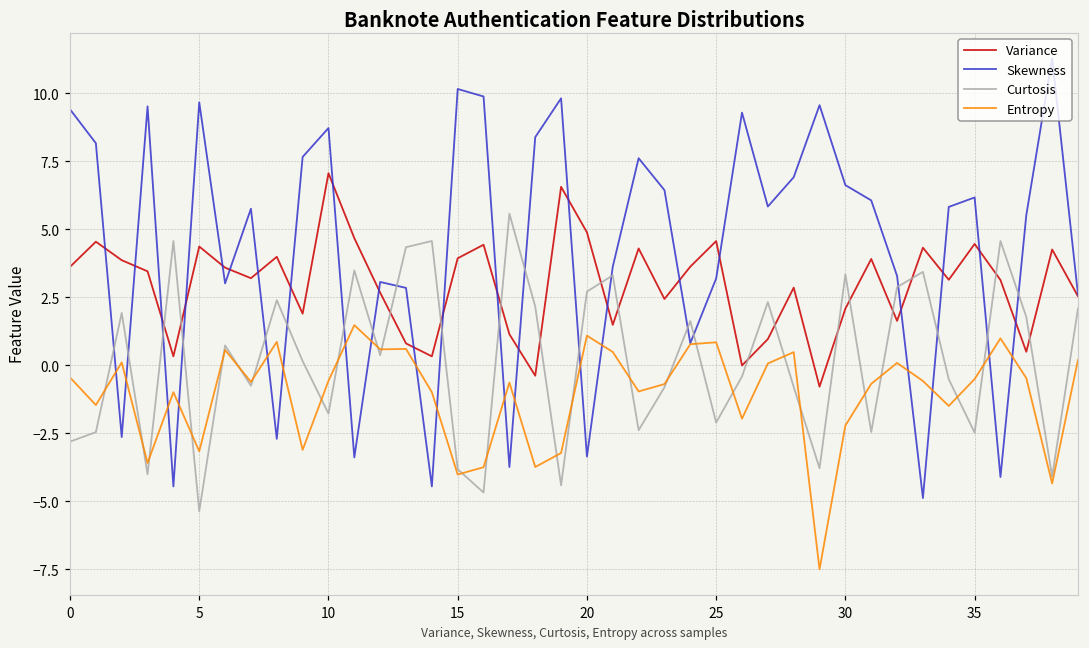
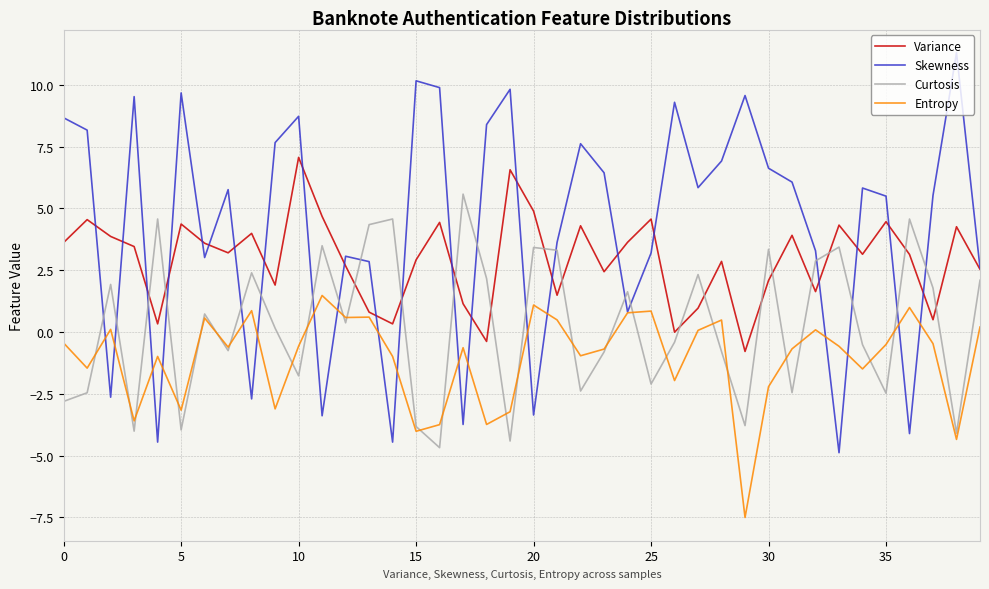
  {
    "Variance": {
      "0": 3.6,
      "5": 4.4,
      "10": 7.1,
-     "15": 3.9,
+     "15": 2.9,
      "20": 4.9,
      "25": 4.6,
      "30": 2.1,
      "35": 4.5
    },
    "Skewness": {
-     "0": 9.4,
+     "0": 8.7,
      "5": 9.7,
      "10": 8.7,
      "15": 10.2,
      "20": -3.4,
      "25": 3.2,
      "30": 6.6,
-     "35": 6.2
+     "35": 5.5
    },
    "Curtosis": {
      "0": -2.8,
-     "5": -5.4,
+     "5": -4.0,
      "10": -1.8,
      "15": -3.8,
-     "20": 2.7,
+     "20": 3.4,
      "25": -2.1,
      "30": 3.3,
      "35": -2.5
    },
    "Entropy": {
      "0": -0.4,
      "5": -3.2,
      "10": -0.6,
      "15": -4.0,
      "20": 1.1,
      "25": 0.8,
      "30": -2.2,
      "35": -0.5
    }
  }
